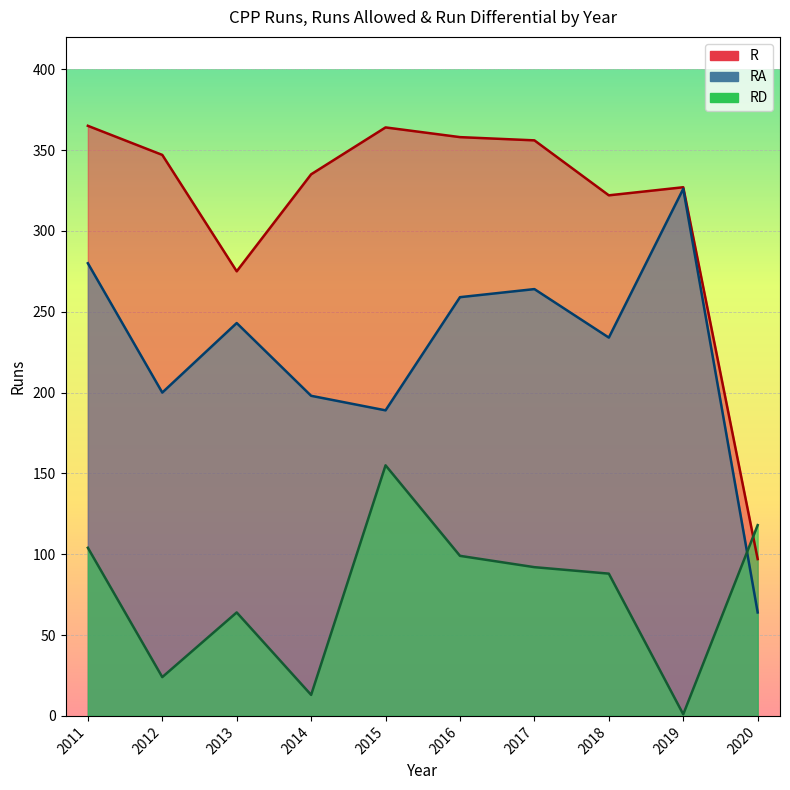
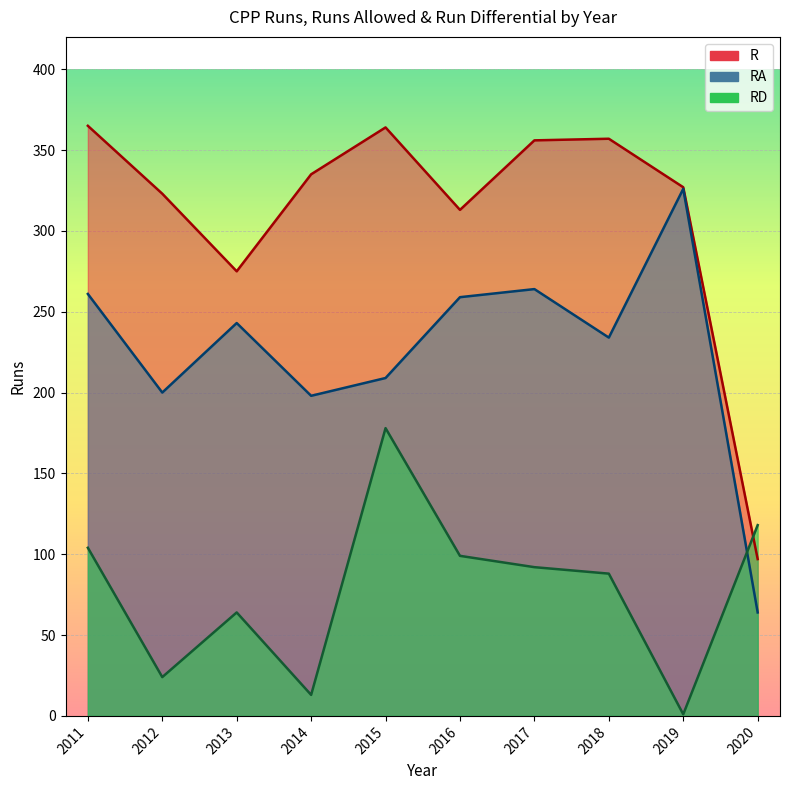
  {
    "R": {
      "2011": 365,
-     "2012": 347,
+     "2012": 323,
      "2013": 275,
      "2014": 335,
      "2015": 364,
-     "2016": 358,
+     "2016": 313,
      "2017": 356,
-     "2018": 322,
+     "2018": 357,
      "2020": 97
    },
    "RA": {
-     "2011": 280,
+     "2011": 261,
      "2012": 200,
      "2013": 243,
      "2014": 198,
-     "2015": 189,
+     "2015": 209,
      "2016": 259,
      "2017": 264,
      "2018": 234,
      "2020": 64
    },
    "RD": {
      "2011": 104,
      "2012": 24,
      "2013": 64,
      "2014": 13,
-     "2015": 155,
+     "2015": 178,
      "2016": 99,
      "2017": 92,
      "2018": 88,
      "2019": 1,
      "2020": 118
    }
  }
